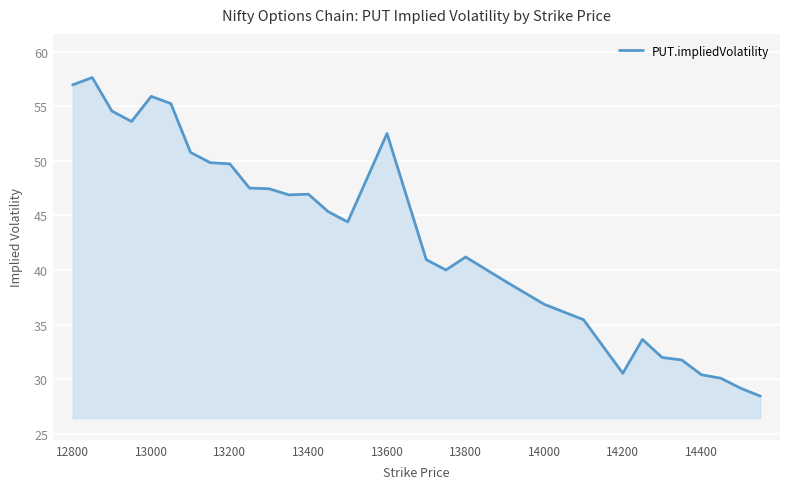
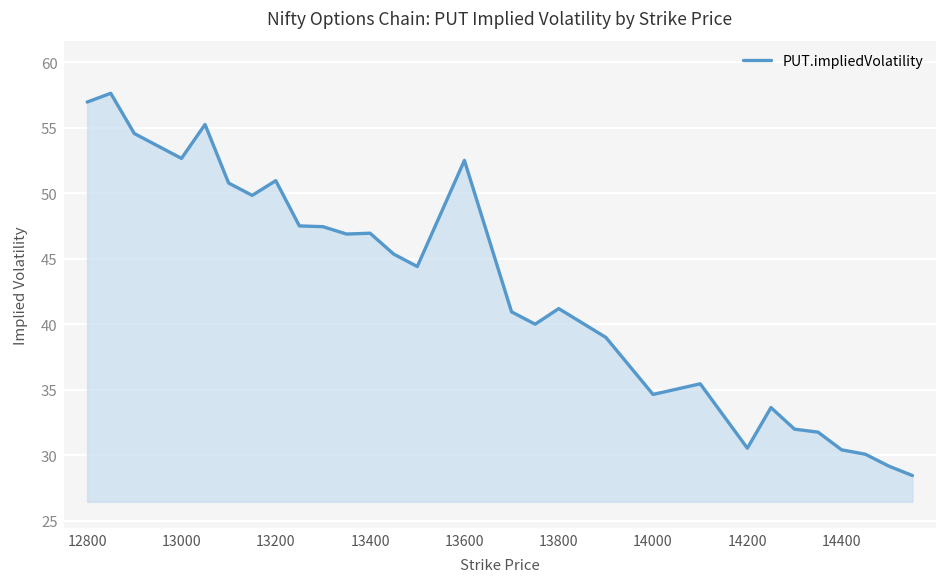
  {
    "12800": 57.0,
-   "13000": 55.9,
-   "13200": 49.7,
+   "13000": 52.7,
+   "13200": 51.0,
    "13400": 46.9,
    "13600": 52.5,
    "13800": 41.2,
-   "14000": 36.9,
+   "14000": 34.6,
    "14200": 30.5,
    "14400": 30.4
  }
